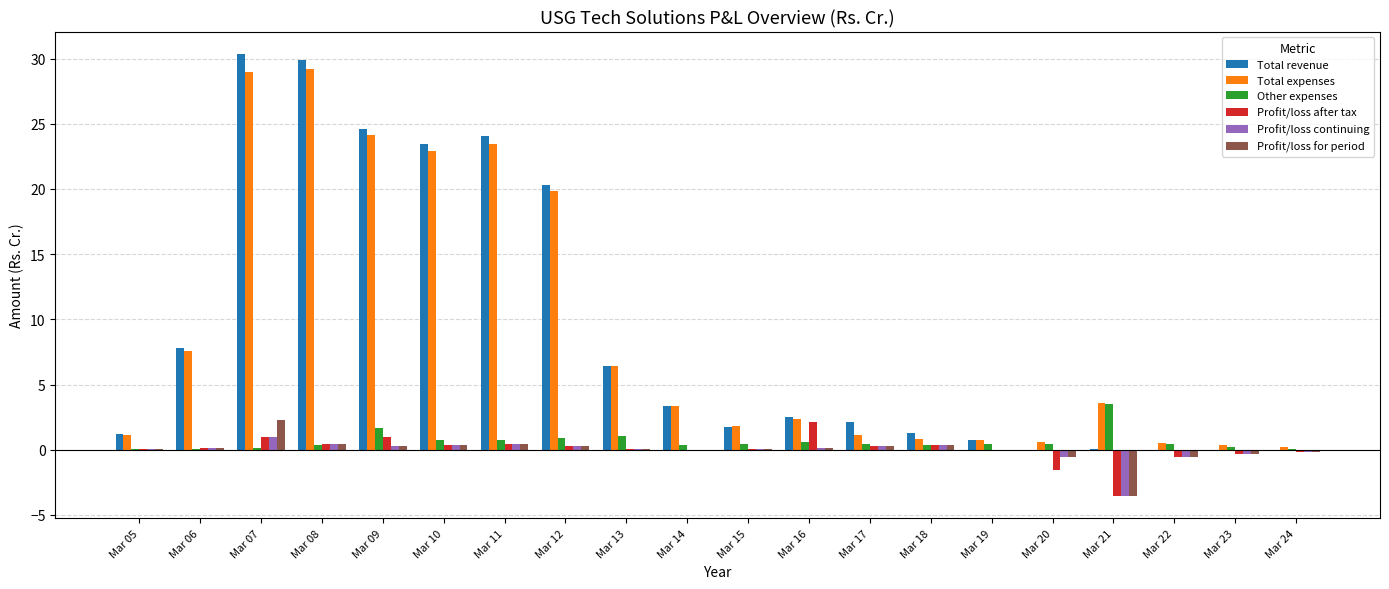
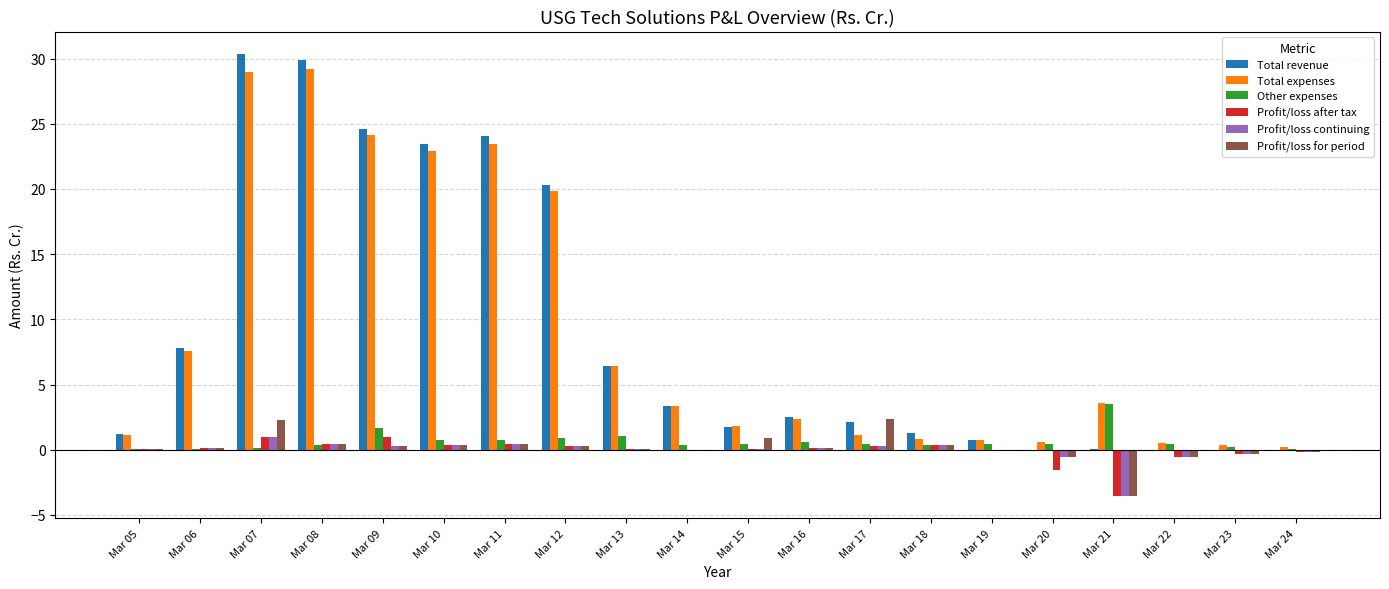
  {
    "Total revenue": {
      "Mar 05": 1.2,
      "Mar 06": 7.8,
      "Mar 07": 30.4,
      "Mar 08": 29.9,
      "Mar 09": 24.6,
      "Mar 10": 23.4,
      "Mar 11": 24.1,
      "Mar 12": 20.3,
      "Mar 13": 6.5,
      "Mar 14": 3.4,
      "Mar 15": 1.8,
      "Mar 16": 2.5,
      "Mar 17": 2.1,
      "Mar 18": 1.3,
      "Mar 19": 0.8,
      "Mar 20": 0.0,
      "Mar 22": 0.0,
      "Mar 23": 0.0
    },
    "Total expenses": {
      "Mar 05": 1.2,
      "Mar 06": 7.6,
      "Mar 07": 29.0,
      "Mar 08": 29.2,
      "Mar 09": 24.2,
      "Mar 10": 22.9,
      "Mar 11": 23.4,
      "Mar 12": 19.8,
      "Mar 13": 6.4,
      "Mar 14": 3.4,
      "Mar 15": 1.8,
      "Mar 16": 2.4,
      "Mar 17": 1.1,
      "Mar 18": 0.8,
      "Mar 19": 0.8,
      "Mar 20": 0.6,
      "Mar 21": 3.6,
      "Mar 22": 0.6,
      "Mar 23": 0.3
    },
    "Other expenses": {
      "Mar 08": 0.4,
      "Mar 09": 1.7,
      "Mar 10": 0.8,
      "Mar 11": 0.7,
      "Mar 12": 0.9,
      "Mar 13": 1.1,
      "Mar 14": 0.3,
      "Mar 15": 0.4,
      "Mar 16": 0.6,
      "Mar 17": 0.4,
      "Mar 18": 0.4,
      "Mar 19": 0.5,
      "Mar 20": 0.5,
      "Mar 21": 3.5,
      "Mar 22": 0.4,
      "Mar 23": 0.2
    },
    "Profit/loss after tax": {
      "Mar 07": 1.0,
      "Mar 08": 0.5,
      "Mar 09": 0.9,
      "Mar 10": 0.4,
      "Mar 11": 0.5,
      "Mar 12": 0.3,
      "Mar 14": 0.0,
-     "Mar 16": 2.1,
+     "Mar 16": 0.1,
      "Mar 17": 0.3,
      "Mar 18": 0.4,
      "Mar 20": -1.5,
      "Mar 21": -3.6,
      "Mar 22": -0.6,
      "Mar 23": -0.3
    },
    "Profit/loss continuing": {
      "Mar 07": 1.0,
      "Mar 08": 0.5,
      "Mar 09": 0.3,
      "Mar 10": 0.4,
      "Mar 11": 0.5,
      "Mar 12": 0.3,
      "Mar 14": 0.0,
      "Mar 17": 0.3,
      "Mar 18": 0.4,
      "Mar 20": -0.6,
      "Mar 21": -3.6,
      "Mar 22": -0.6,
      "Mar 23": -0.3
    },
    "Profit/loss for period": {
      "Mar 07": 2.3,
      "Mar 08": 0.5,
      "Mar 09": 0.3,
      "Mar 10": 0.4,
      "Mar 11": 0.5,
      "Mar 12": 0.3,
      "Mar 14": 0.0,
-     "Mar 15": 0.0,
-     "Mar 17": 0.3,
+     "Mar 15": 0.9,
+     "Mar 17": 2.4,
      "Mar 18": 0.4,
      "Mar 20": -0.6,
      "Mar 21": -3.6,
      "Mar 22": -0.6,
      "Mar 23": -0.3
    }
  }
